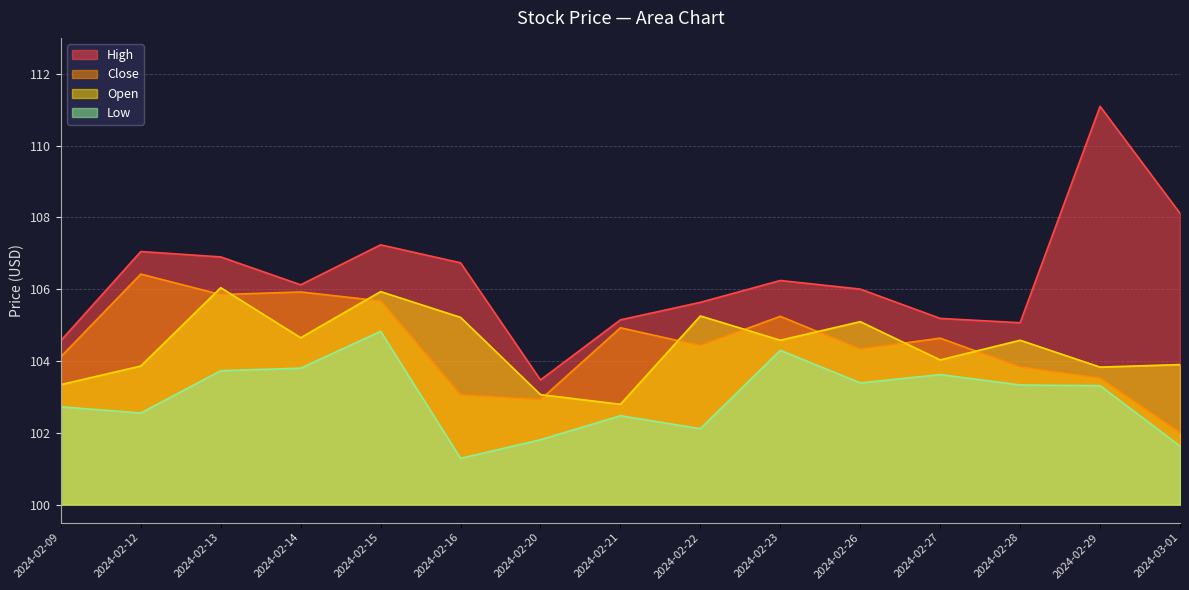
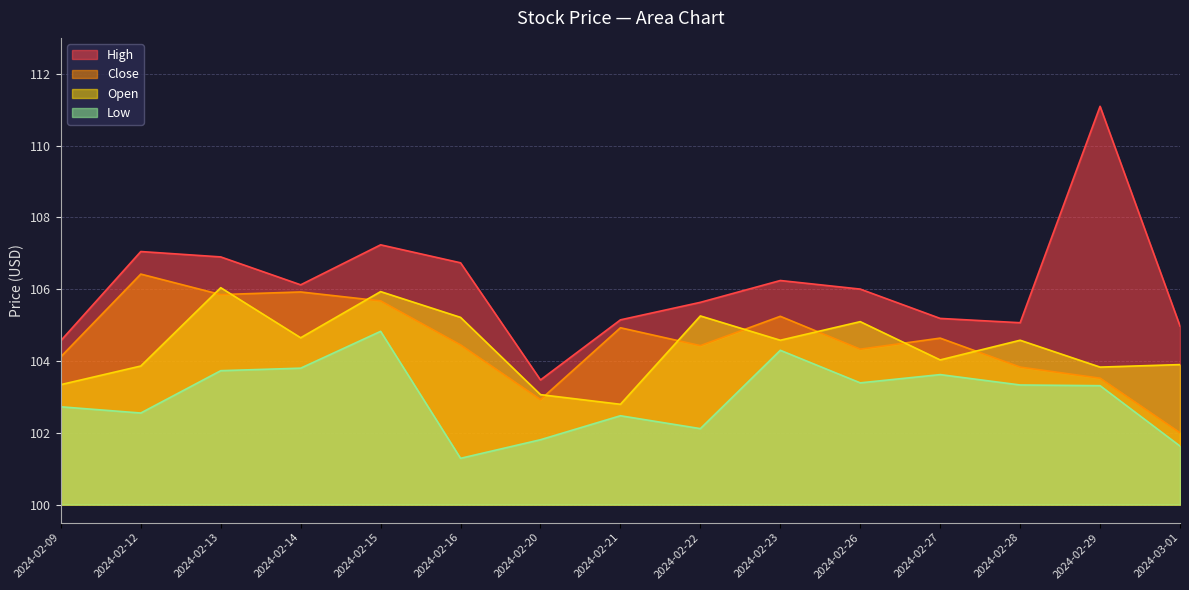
  {
    "High": {
      "2024-02-09": 104.6,
      "2024-02-12": 107.0,
      "2024-02-13": 106.9,
      "2024-02-14": 106.1,
      "2024-02-15": 107.2,
      "2024-02-16": 106.7,
      "2024-02-20": 103.5,
      "2024-02-21": 105.1,
      "2024-02-22": 105.6,
      "2024-02-23": 106.2,
      "2024-02-26": 106.0,
      "2024-02-27": 105.2,
      "2024-02-28": 105.1,
      "2024-02-29": 111.1,
-     "2024-03-01": 108.1
+     "2024-03-01": 105.0
    },
    "Close": {
      "2024-02-09": 104.1,
      "2024-02-12": 106.4,
      "2024-02-13": 105.9,
      "2024-02-14": 105.9,
      "2024-02-15": 105.7,
-     "2024-02-16": 103.1,
+     "2024-02-16": 104.4,
      "2024-02-20": 102.9,
      "2024-02-21": 104.9,
      "2024-02-22": 104.4,
      "2024-02-23": 105.2,
      "2024-02-26": 104.3,
      "2024-02-27": 104.6,
      "2024-02-28": 103.8,
      "2024-02-29": 103.5,
      "2024-03-01": 102.0
    },
    "Open": {
      "2024-02-09": 103.3,
      "2024-02-12": 103.9,
      "2024-02-13": 106.0,
      "2024-02-14": 104.6,
      "2024-02-15": 105.9,
      "2024-02-16": 105.2,
      "2024-02-20": 103.1,
      "2024-02-21": 102.8,
      "2024-02-22": 105.3,
      "2024-02-23": 104.6,
      "2024-02-26": 105.1,
      "2024-02-27": 104.0,
      "2024-02-28": 104.6,
      "2024-02-29": 103.8,
      "2024-03-01": 103.9
    },
    "Low": {
      "2024-02-09": 102.7,
      "2024-02-12": 102.6,
      "2024-02-13": 103.7,
      "2024-02-14": 103.8,
      "2024-02-15": 104.8,
      "2024-02-16": 101.3,
      "2024-02-20": 101.8,
      "2024-02-21": 102.5,
      "2024-02-22": 102.1,
      "2024-02-23": 104.3,
      "2024-02-26": 103.4,
      "2024-02-27": 103.6,
      "2024-02-28": 103.3,
      "2024-02-29": 103.3,
      "2024-03-01": 101.6
    }
  }
